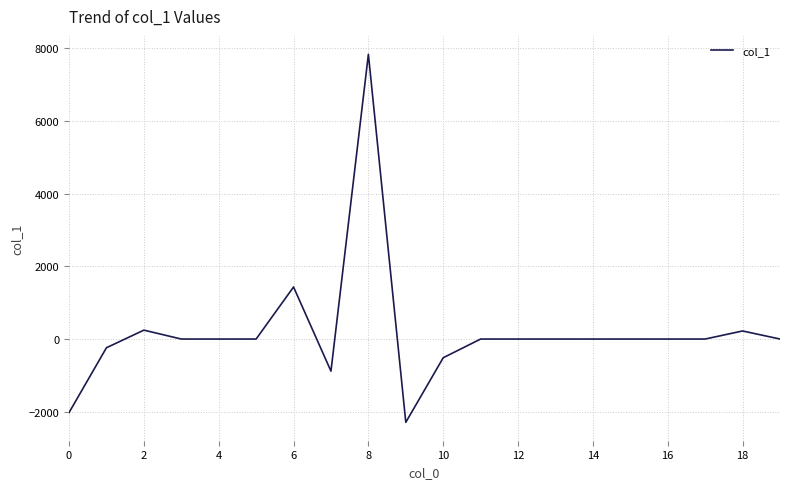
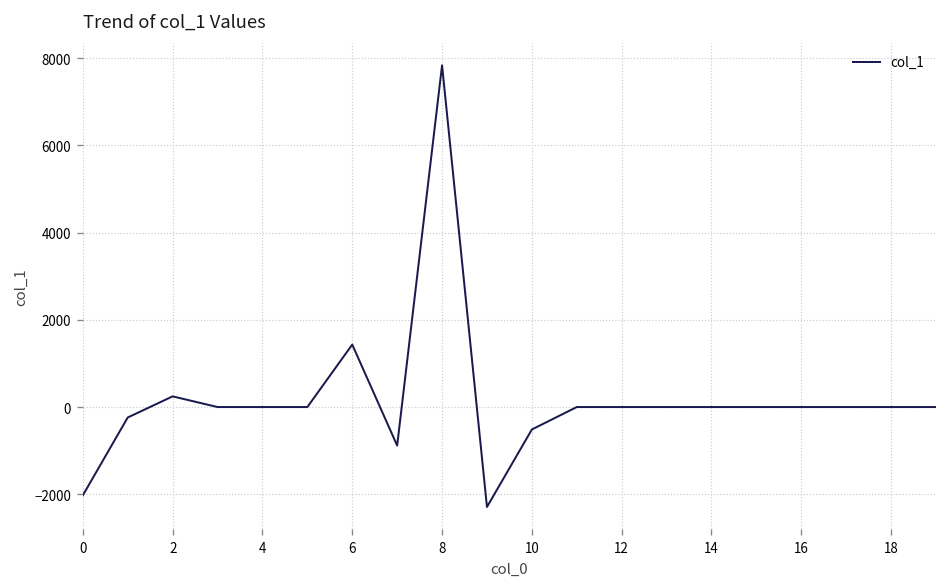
  {
    "0": -2000,
    "2": 200,
    "4": 0,
    "6": 1400,
    "8": 7800,
    "10": -500,
    "12": 0,
    "14": 0,
    "16": 0,
-   "18": 200
+   "18": 0
  }
